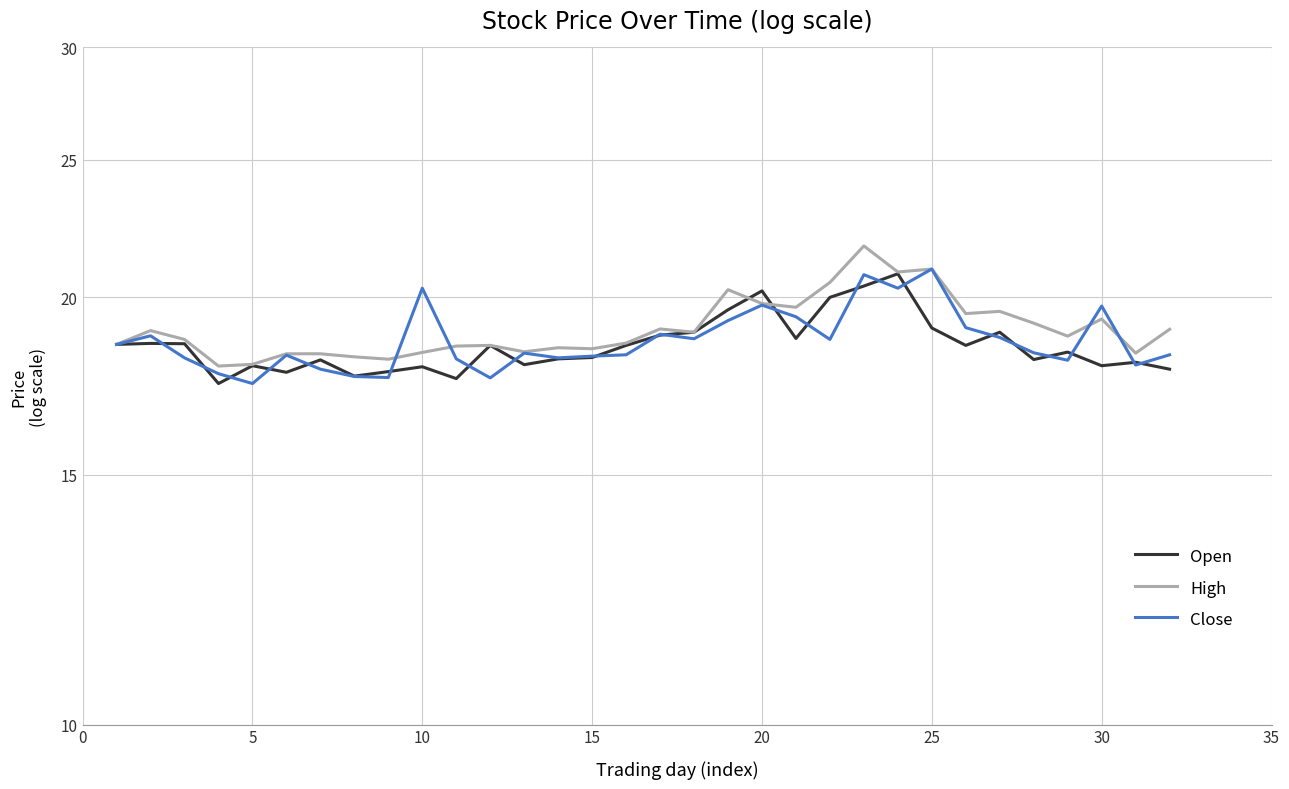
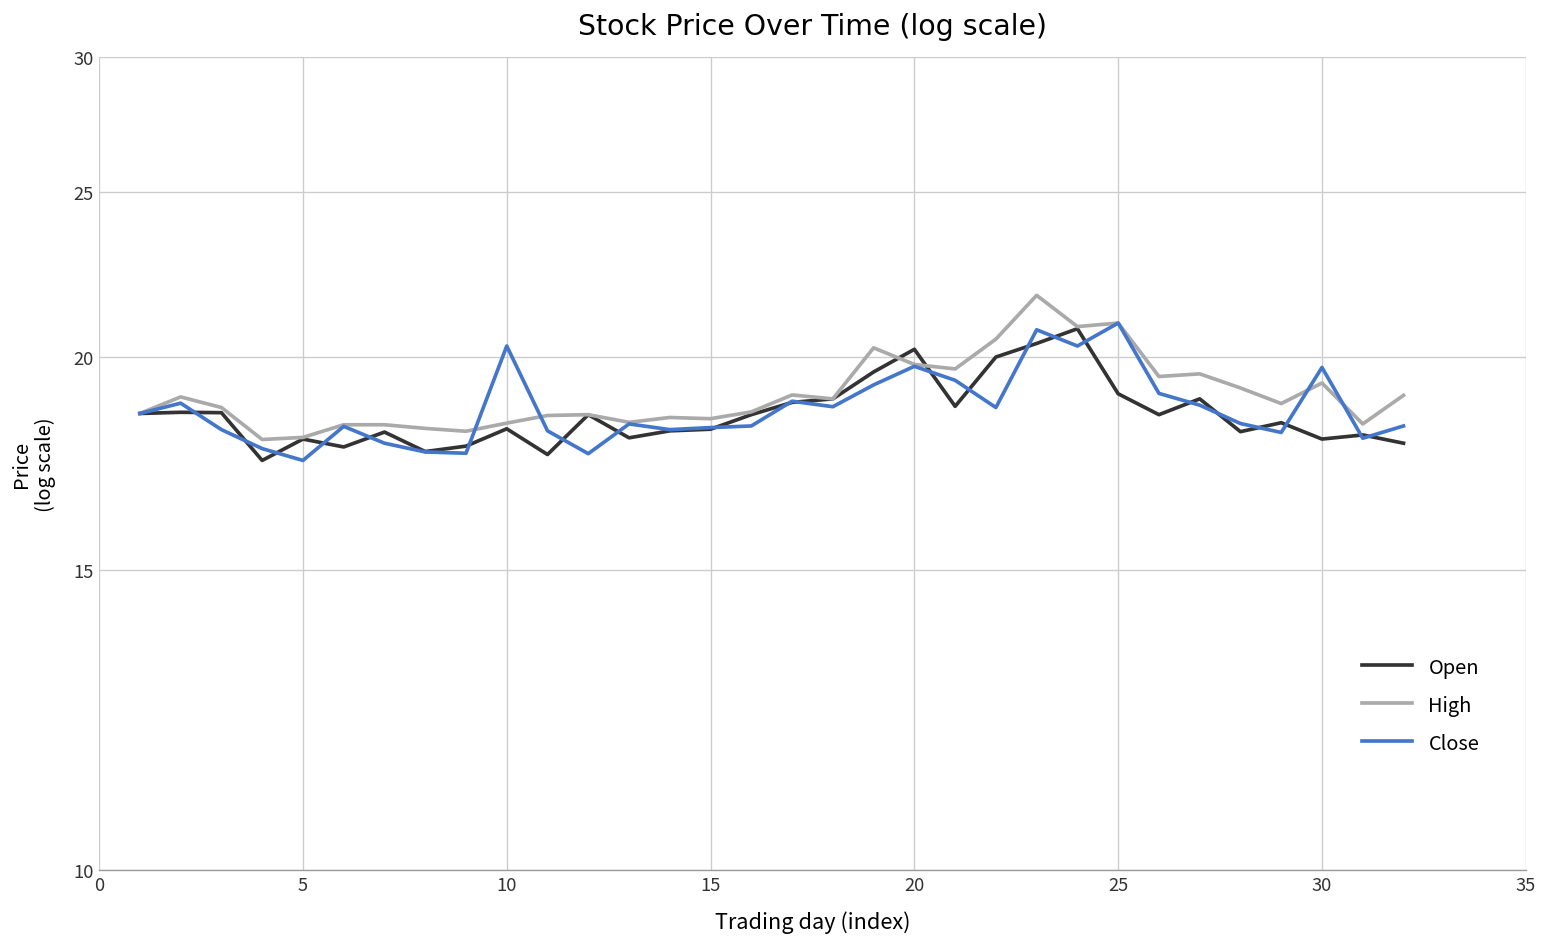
  {
    "Open": {
-     "10": 17.9,
+     "10": 18.2,
      "20": 20.2,
      "25": 19.0,
      "30": 17.9
    },
    "High": {
      "10": 18.3,
      "15": 18.4,
      "30": 19.3
    },
    "Close": {
      "5": 17.4,
      "10": 20.3,
      "30": 19.7
    }
  }
